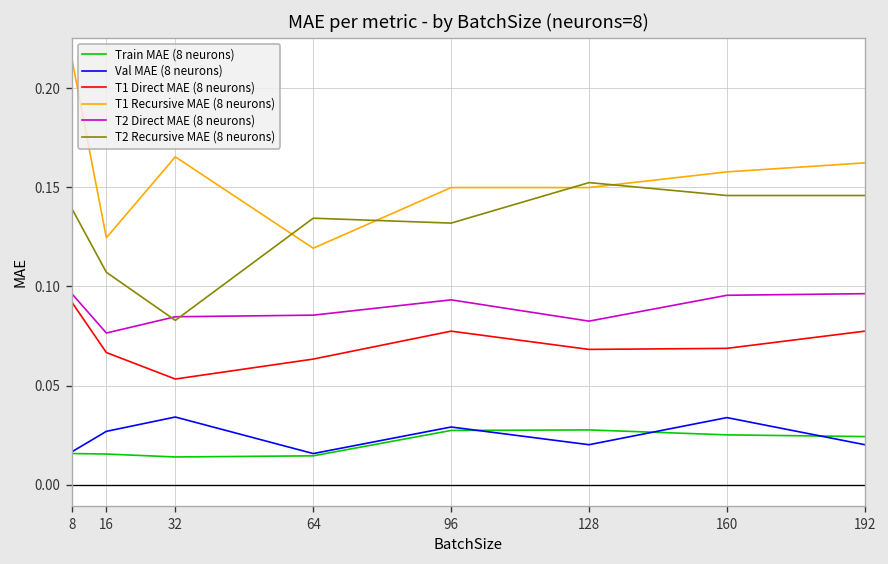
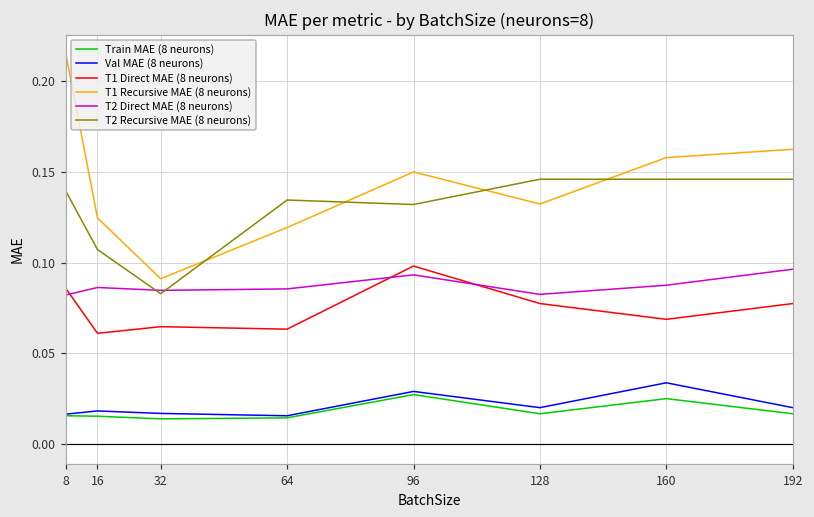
  {
    "Train MAE (8 neurons)": {
      "16": 0.016,
      "32": 0.014,
      "96": 0.027,
-     "128": 0.028,
+     "128": 0.017,
      "160": 0.025,
-     "192": 0.024
+     "192": 0.017
    },
    "Val MAE (8 neurons)": {
-     "16": 0.027,
-     "32": 0.034,
+     "16": 0.018,
+     "32": 0.017,
      "96": 0.029,
      "128": 0.020,
      "160": 0.034,
      "192": 0.020
    },
    "T1 Direct MAE (8 neurons)": {
-     "8": 0.092,
-     "16": 0.067,
-     "32": 0.053,
+     "8": 0.086,
+     "16": 0.061,
+     "32": 0.065,
      "64": 0.063,
-     "96": 0.077,
-     "128": 0.068,
+     "96": 0.098,
+     "128": 0.077,
      "160": 0.069,
      "192": 0.077
    },
    "T1 Recursive MAE (8 neurons)": {
      "8": 0.215,
      "16": 0.125,
-     "32": 0.165,
+     "32": 0.091,
      "64": 0.119,
      "96": 0.150,
-     "128": 0.150,
+     "128": 0.132,
      "160": 0.158,
      "192": 0.162
    },
    "T2 Direct MAE (8 neurons)": {
-     "8": 0.096,
-     "16": 0.077,
+     "8": 0.082,
+     "16": 0.086,
      "32": 0.085,
      "64": 0.086,
      "96": 0.093,
      "128": 0.083,
-     "160": 0.096,
+     "160": 0.088,
      "192": 0.096
    },
    "T2 Recursive MAE (8 neurons)": {
      "8": 0.139,
      "16": 0.107,
      "32": 0.083,
      "64": 0.134,
      "96": 0.132,
-     "128": 0.152,
+     "128": 0.146,
      "160": 0.146,
      "192": 0.146
    }
  }
